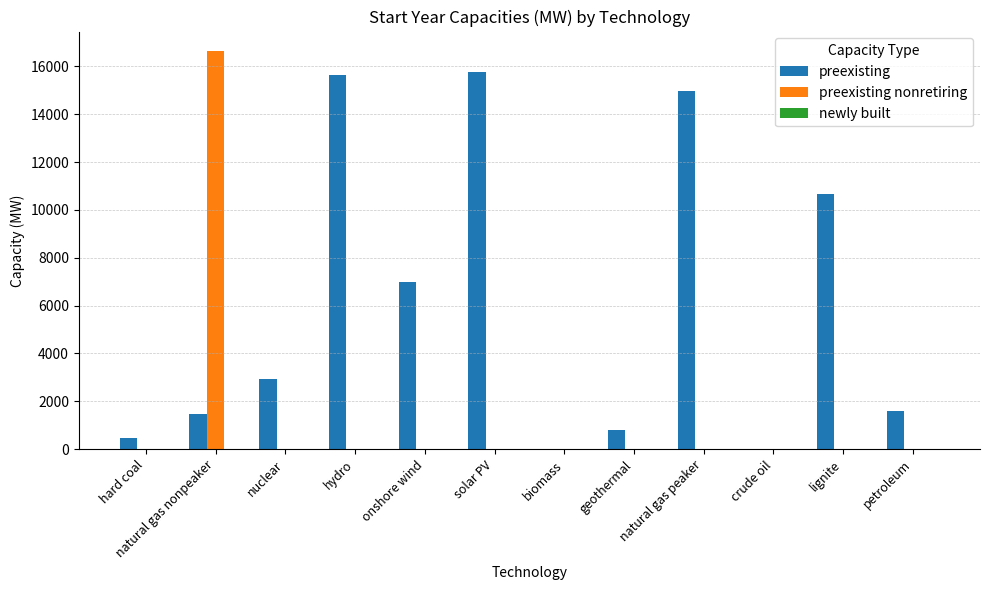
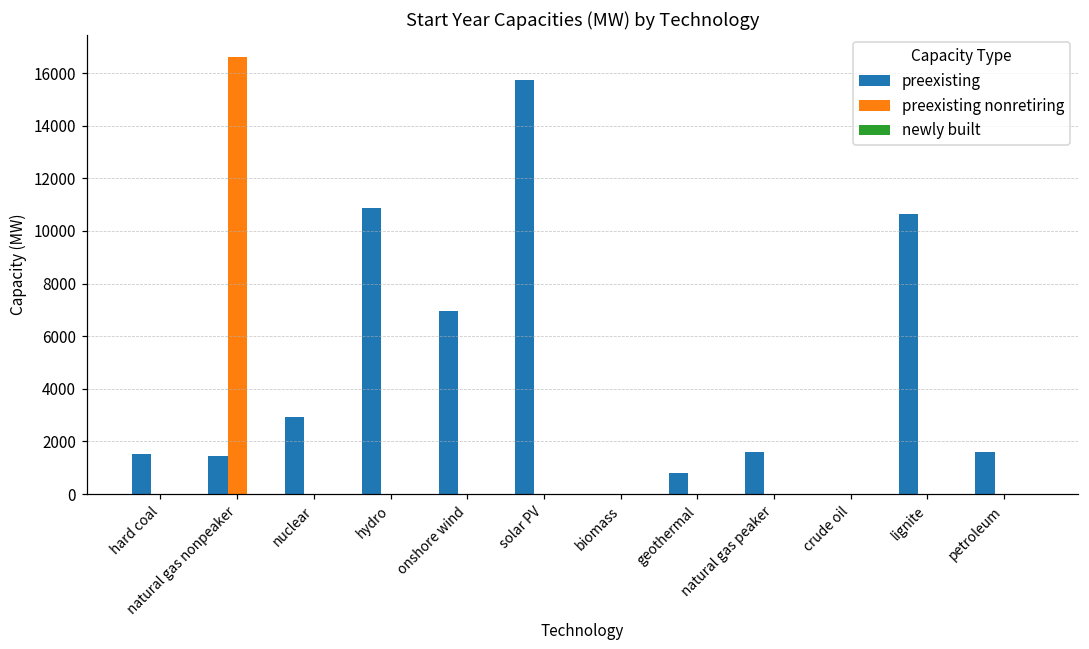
  {
    "preexisting": {
-     "hard coal": 500,
+     "hard coal": 1500,
      "natural gas nonpeaker": 1500,
      "nuclear": 2900,
-     "hydro": 15600,
+     "hydro": 10900,
      "onshore wind": 7000,
      "solar PV": 15800,
      "biomass": 0,
      "geothermal": 800,
-     "natural gas peaker": 15000,
+     "natural gas peaker": 1600,
      "crude oil": 0,
      "lignite": 10700,
      "petroleum": 1600
    },
    "preexisting nonretiring": {
      "hard coal": 0,
      "natural gas nonpeaker": 16600,
      "nuclear": 0,
      "hydro": 0,
      "onshore wind": 0,
      "solar PV": 0,
      "biomass": 0,
      "geothermal": 0,
      "natural gas peaker": 0,
      "crude oil": 0,
      "lignite": 0,
      "petroleum": 0
    },
    "newly built": {
      "hard coal": 0,
      "natural gas nonpeaker": 0,
      "nuclear": 0,
      "hydro": 0,
      "onshore wind": 0,
      "solar PV": 0,
      "biomass": 0,
      "geothermal": 0,
      "natural gas peaker": 0,
      "crude oil": 0,
      "lignite": 0,
      "petroleum": 0
    }
  }
